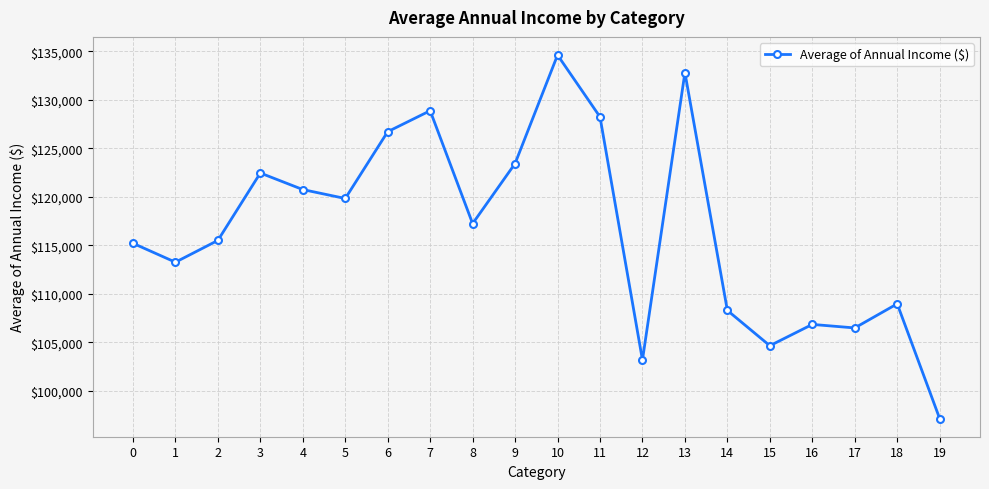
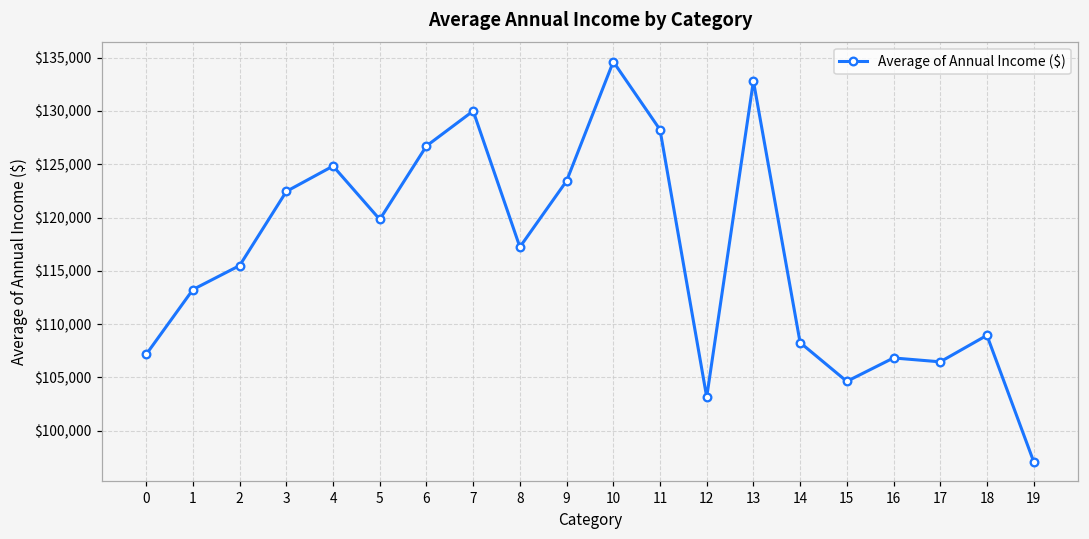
  {
-   "0": "$115,000",
+   "0": "$107,000",
    "1": "$113,000",
    "2": "$115,000",
    "3": "$122,000",
-   "4": "$121,000",
+   "4": "$125,000",
    "5": "$120,000",
    "6": "$127,000",
-   "7": "$129,000",
+   "7": "$130,000",
    "8": "$117,000",
    "9": "$123,000",
    "10": "$135,000",
    "11": "$128,000",
    "12": "$103,000",
    "13": "$133,000",
    "14": "$108,000",
    "15": "$105,000",
    "16": "$107,000",
    "17": "$106,000",
    "18": "$109,000",
    "19": "$97,000"
  }
